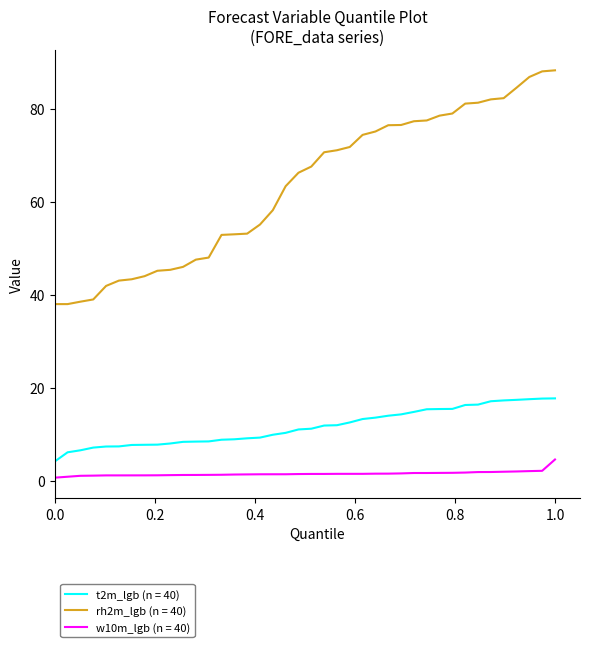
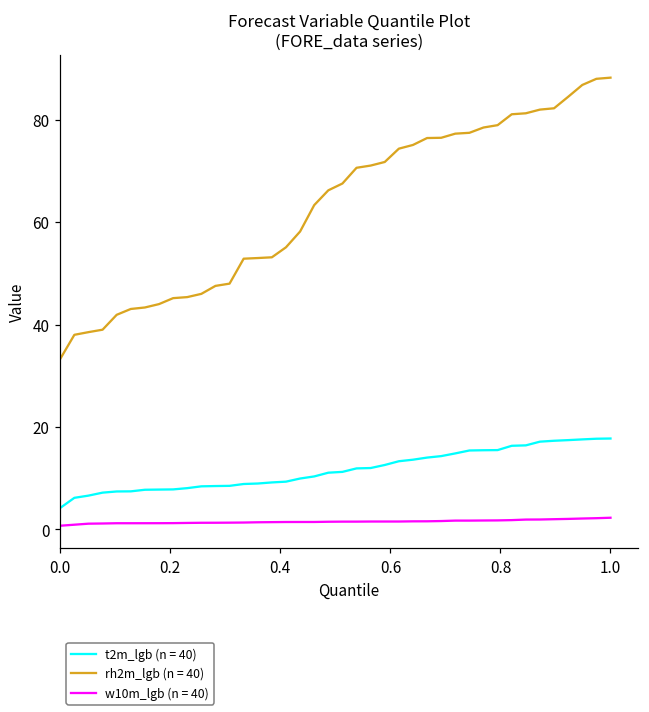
  {
    "t2m_lgb (n = 40)": {
      "0.0": 4,
      "1.0": 18
    },
    "rh2m_lgb (n = 40)": {
-     "0.0": 38,
+     "0.0": 33,
      "1.0": 88
    },
    "w10m_lgb (n = 40)": {
      "0.0": 1,
-     "1.0": 5
+     "1.0": 2
    }
  }
